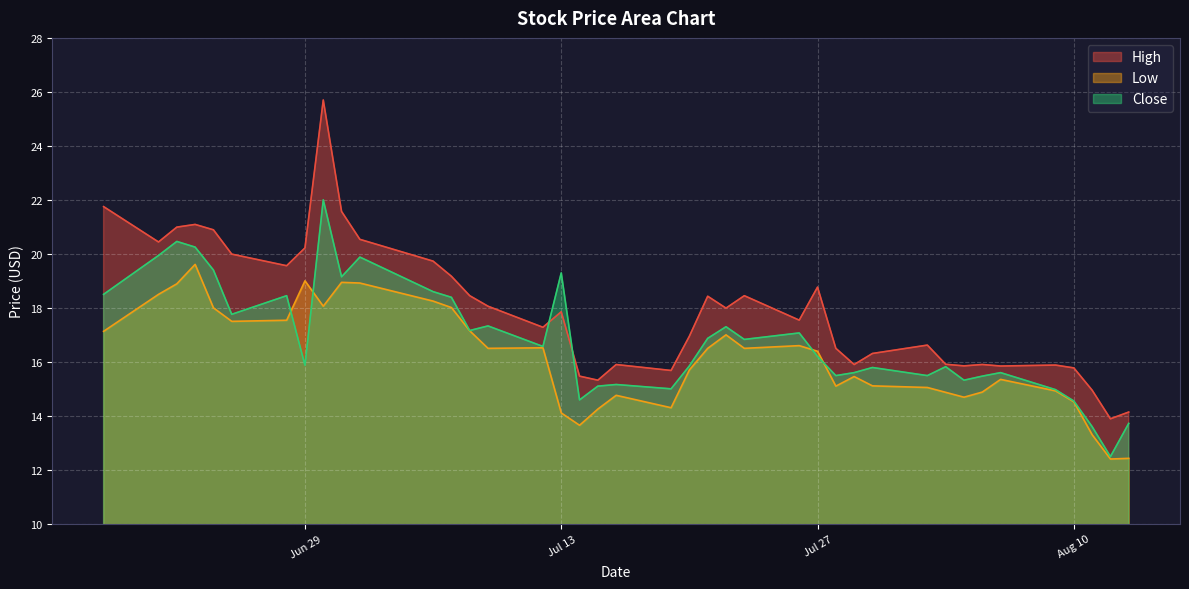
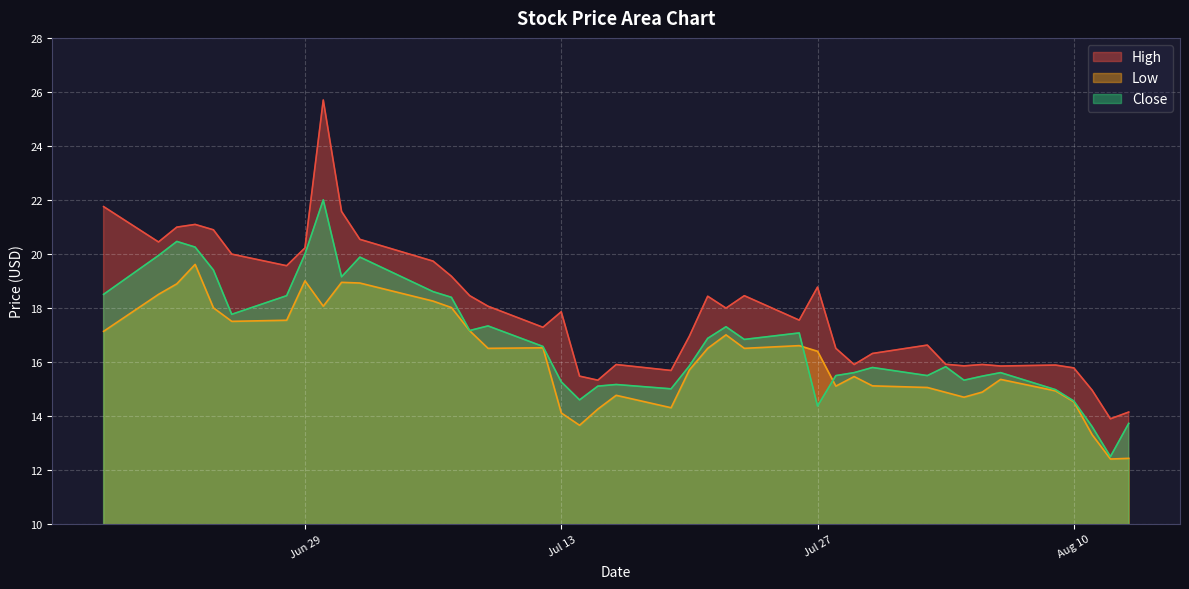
  {
    "High": {
      "Jun 29": 20.2,
      "Jul 13": 17.9,
      "Jul 27": 18.8,
      "Aug 10": 15.8
    },
    "Low": {
      "Jun 29": 19.0,
      "Jul 13": 14.1,
      "Jul 27": 16.4
    },
    "Close": {
-     "Jun 29": 15.9,
-     "Jul 13": 19.3,
-     "Jul 27": 16.2
+     "Jun 29": 20.0,
+     "Jul 13": 15.3,
+     "Jul 27": 14.4
    }
  }
